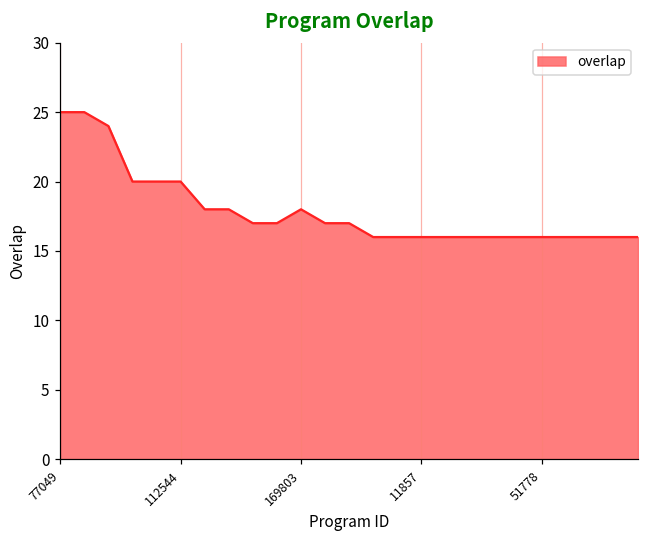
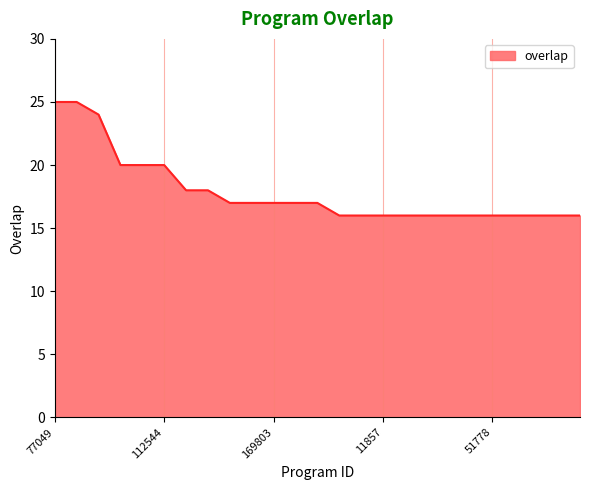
  {
    "77049": 25,
    "112544": 20,
-   "169803": 18,
+   "169803": 17,
    "11857": 16,
    "51778": 16
  }
